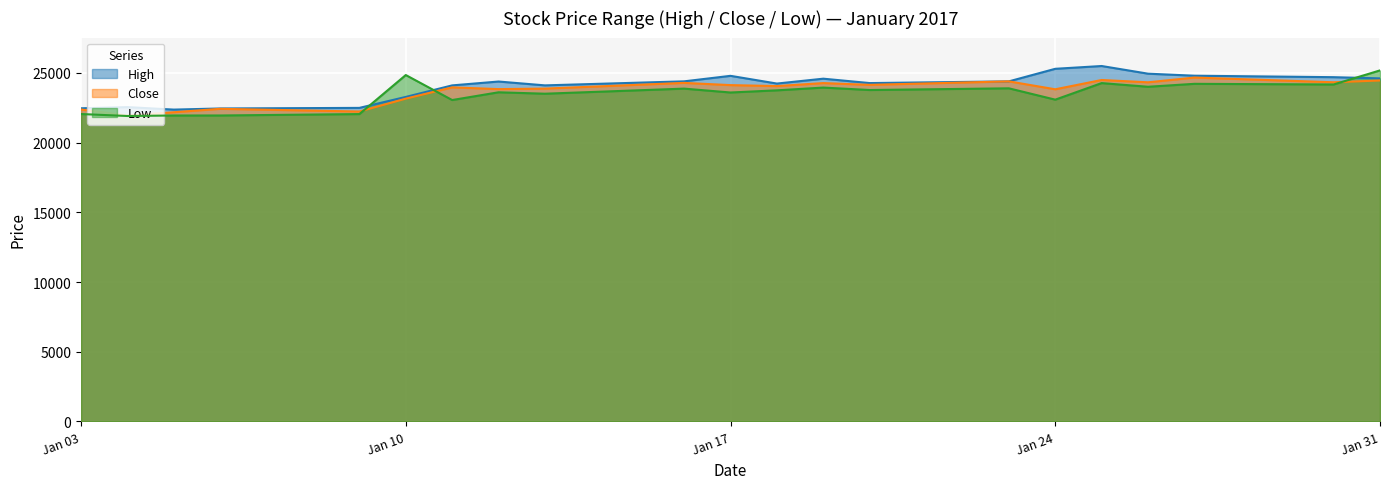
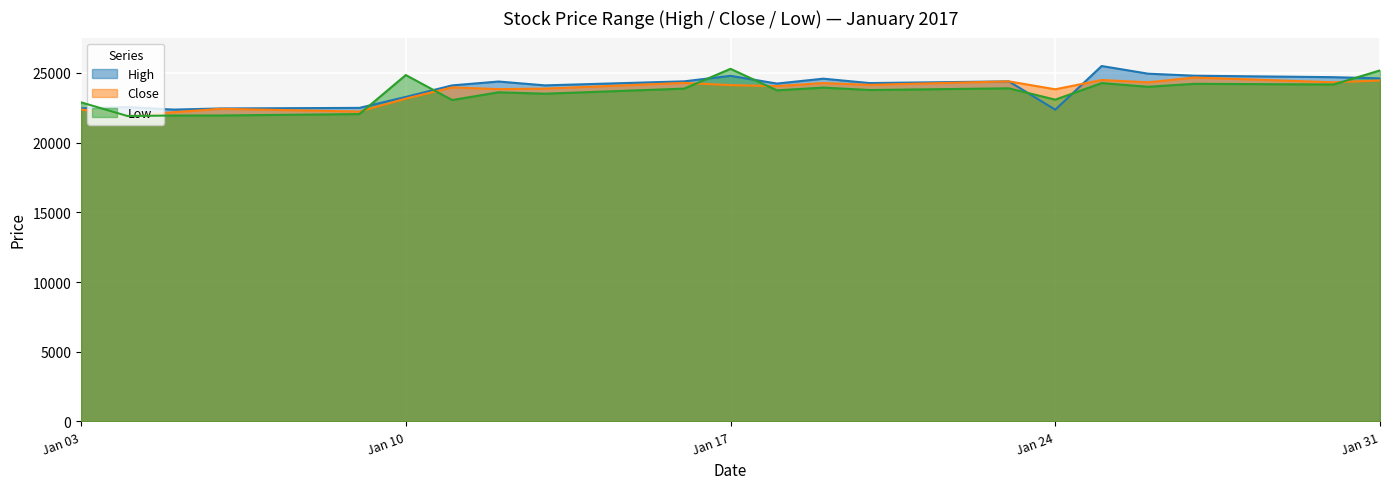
  {
    "High": {
      "Jan 17": 24800,
-     "Jan 24": 25300
+     "Jan 24": 22400
    },
    "Close": {
      "Jan 17": 24100,
      "Jan 24": 23800
    },
    "Low": {
-     "Jan 03": 22100,
+     "Jan 03": 22900,
      "Jan 10": 24900,
-     "Jan 17": 23600,
+     "Jan 17": 25300,
      "Jan 24": 23100,
      "Jan 31": 25200
    }
  }
